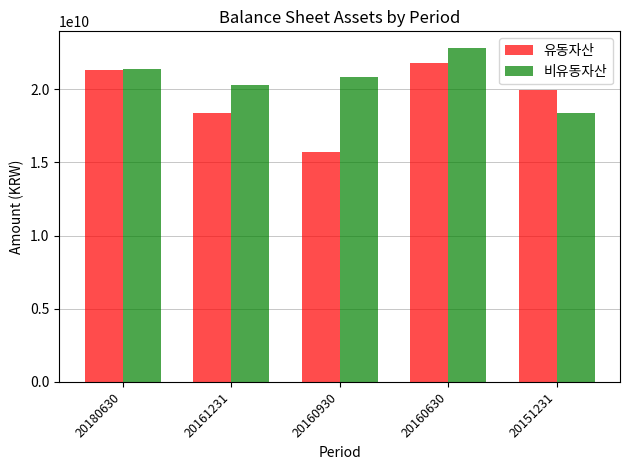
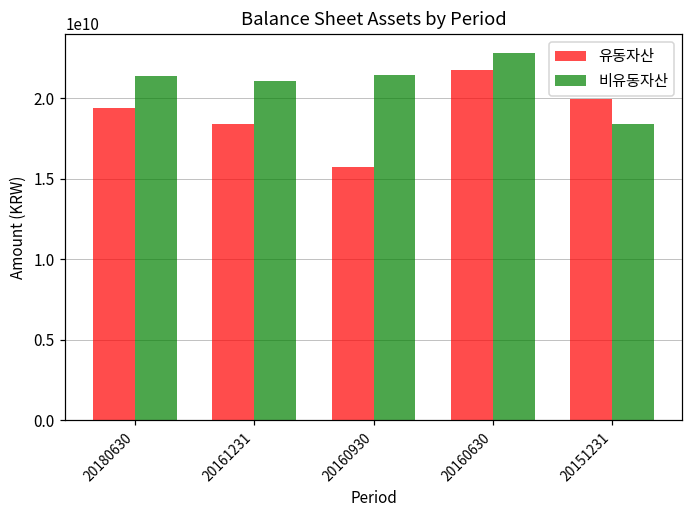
  {
    "유동자산": {
-     "20180630": 21300000000,
+     "20180630": 19400000000,
      "20161231": 18400000000,
      "20160930": 15700000000,
      "20160630": 21800000000,
      "20151231": 19900000000
    },
    "비유동자산": {
      "20180630": 21400000000,
-     "20161231": 20300000000,
-     "20160930": 20800000000,
+     "20161231": 21100000000,
+     "20160930": 21400000000,
      "20160630": 22800000000,
      "20151231": 18400000000
    }
  }
